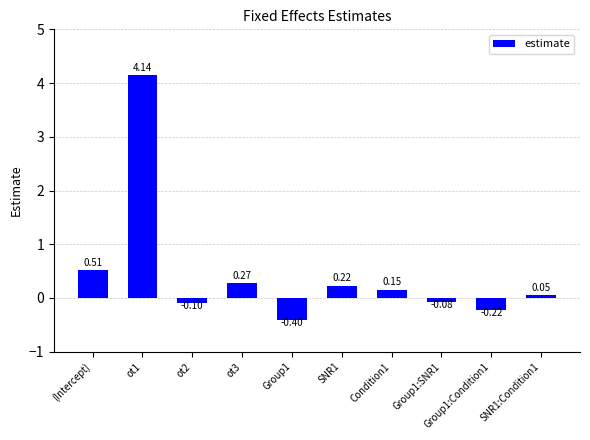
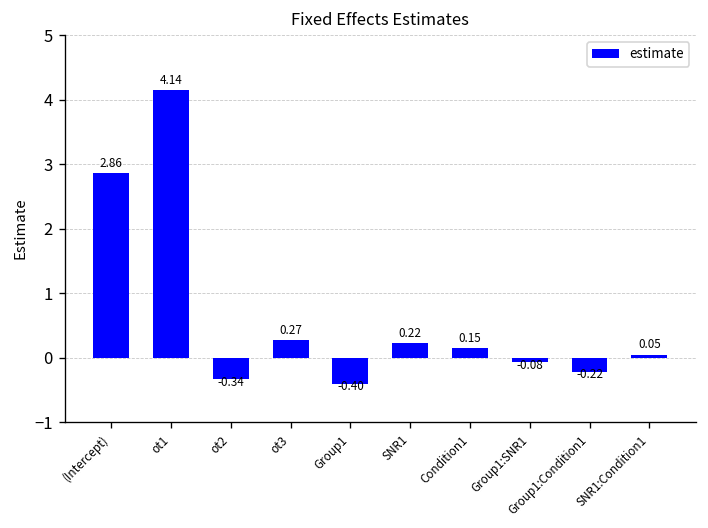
  {
-   "(Intercept)": 0.51,
+   "(Intercept)": 2.86,
    "ot1": 4.14,
-   "ot2": -0.10,
+   "ot2": -0.34,
    "ot3": 0.27,
    "Group1": -0.40,
    "SNR1": 0.22,
    "Condition1": 0.15,
    "Group1:SNR1": -0.08,
    "Group1:Condition1": -0.22,
    "SNR1:Condition1": 0.05
  }
